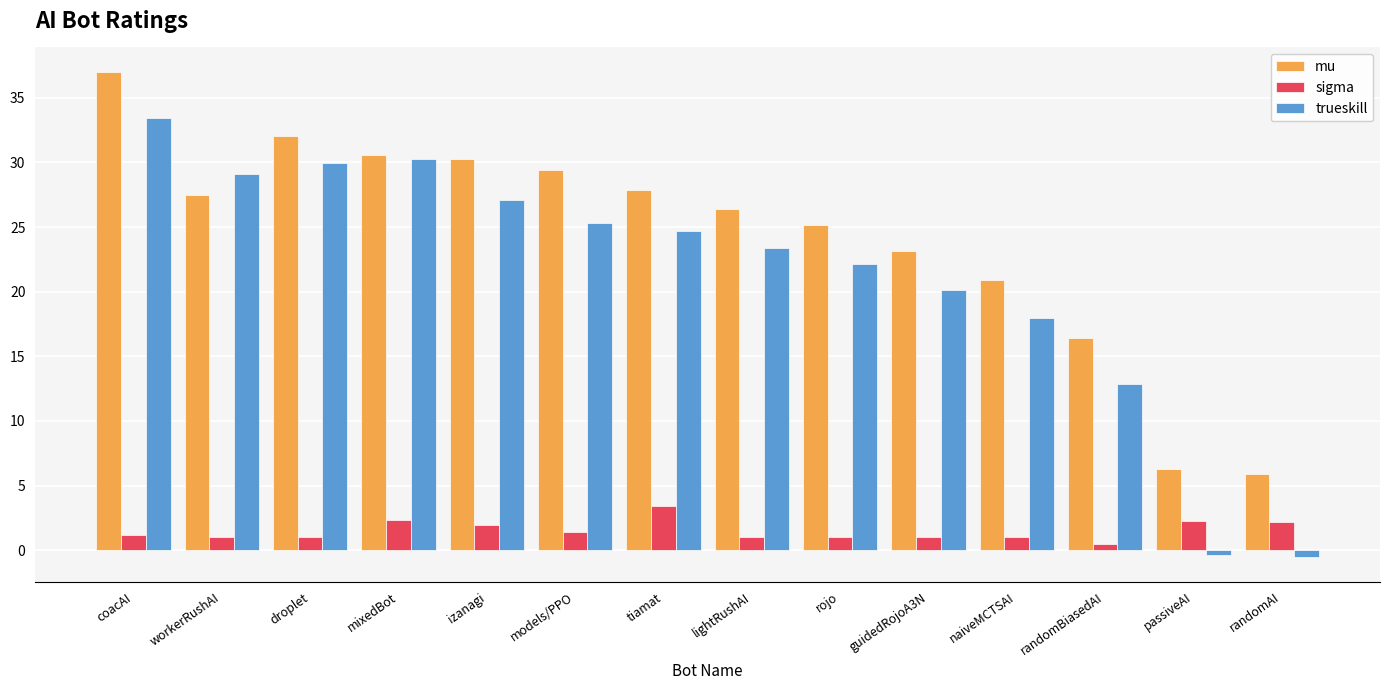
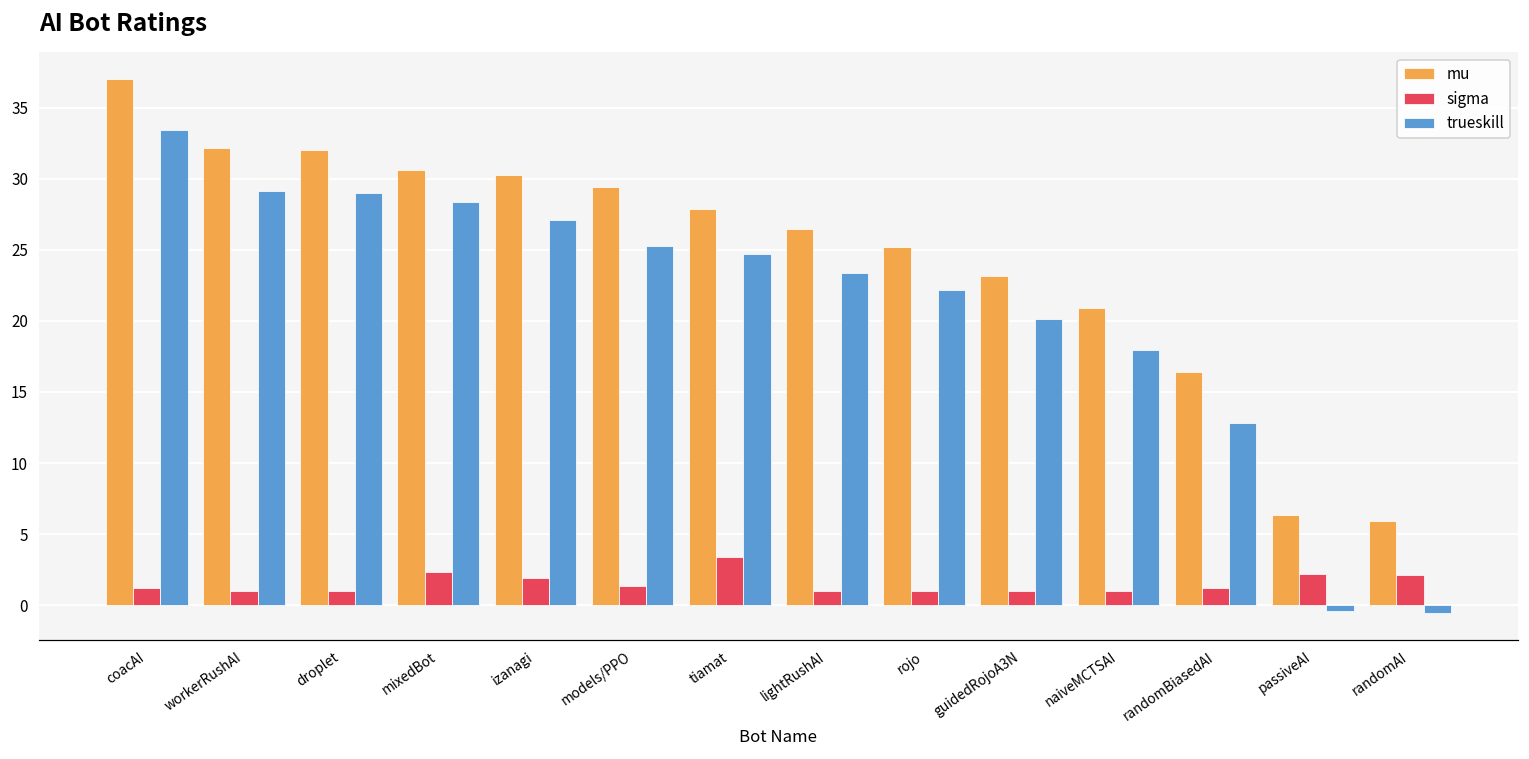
  {
    "mu": {
      "coacAI": 37.0,
-     "workerRushAI": 27.4,
+     "workerRushAI": 32.2,
      "droplet": 32.0,
      "mixedBot": 30.6,
      "izanagi": 30.3,
      "models/PPO": 29.4,
      "tiamat": 27.8,
      "lightRushAI": 26.4,
      "rojo": 25.2,
      "guidedRojoA3N": 23.1,
      "naiveMCTSAI": 20.9,
      "randomBiasedAI": 16.4,
      "passiveAI": 6.3,
      "randomAI": 5.9
    },
    "sigma": {
      "coacAI": 1.2,
      "workerRushAI": 1.0,
      "droplet": 1.0,
      "mixedBot": 2.3,
      "izanagi": 1.9,
      "models/PPO": 1.4,
      "tiamat": 3.4,
      "lightRushAI": 1.0,
      "rojo": 1.0,
      "guidedRojoA3N": 1.0,
      "naiveMCTSAI": 1.0,
-     "randomBiasedAI": 0.5,
+     "randomBiasedAI": 1.2,
      "passiveAI": 2.2,
      "randomAI": 2.2
    },
    "trueskill": {
      "coacAI": 33.4,
      "workerRushAI": 29.1,
-     "droplet": 29.9,
-     "mixedBot": 30.3,
+     "droplet": 29.0,
+     "mixedBot": 28.3,
      "izanagi": 27.1,
      "models/PPO": 25.3,
      "tiamat": 24.7,
      "lightRushAI": 23.4,
      "rojo": 22.2,
      "guidedRojoA3N": 20.2,
      "naiveMCTSAI": 17.9,
      "randomBiasedAI": 12.8,
      "passiveAI": -0.4,
      "randomAI": -0.5
    }
  }
